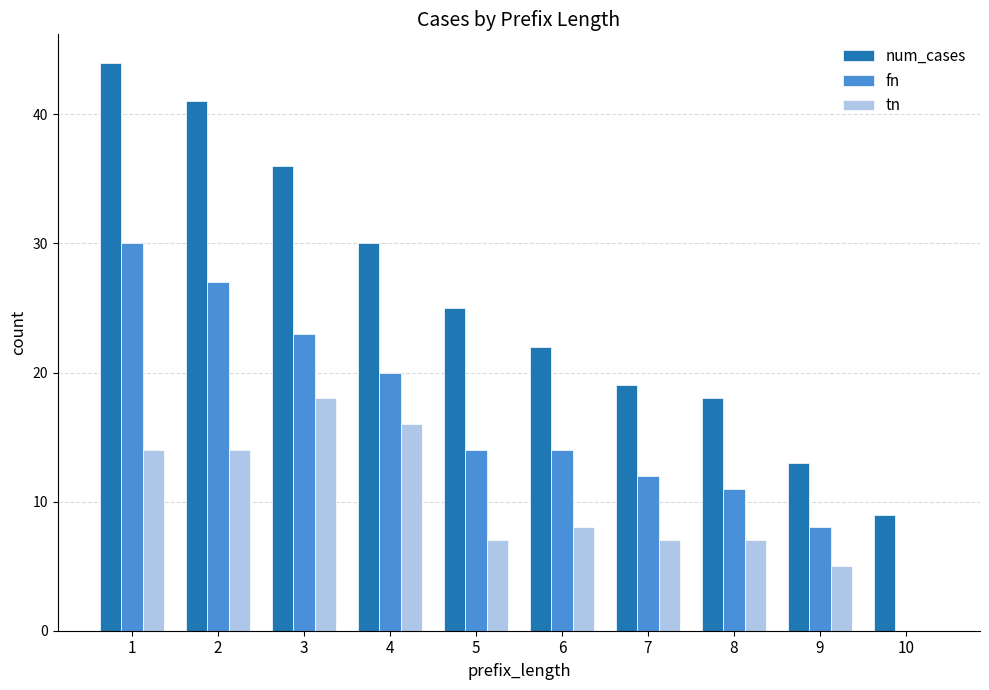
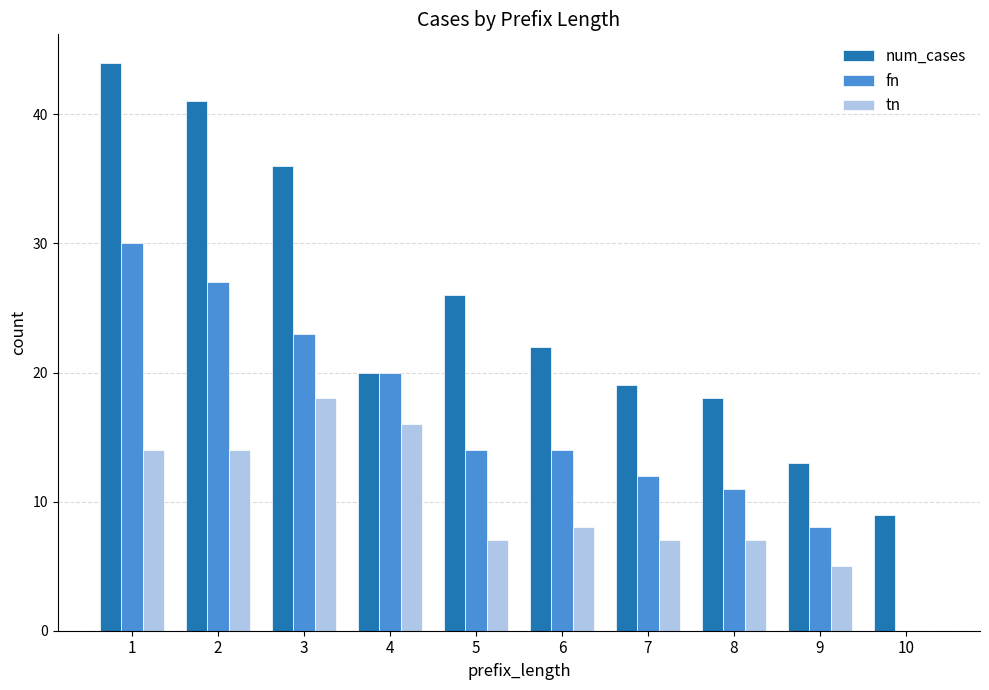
  {
    "num_cases": {
      "1": 44,
      "2": 41,
      "3": 36,
-     "4": 30,
-     "5": 25,
+     "4": 20,
+     "5": 26,
      "6": 22,
      "7": 19,
      "8": 18,
      "9": 13,
      "10": 9
    },
    "fn": {
      "1": 30,
      "2": 27,
      "3": 23,
      "4": 20,
      "5": 14,
      "6": 14,
      "7": 12,
      "8": 11,
      "9": 8,
      "10": 0
    },
    "tn": {
      "1": 14,
      "2": 14,
      "3": 18,
      "4": 16,
      "5": 7,
      "6": 8,
      "7": 7,
      "8": 7,
      "9": 5,
      "10": 0
    }
  }
